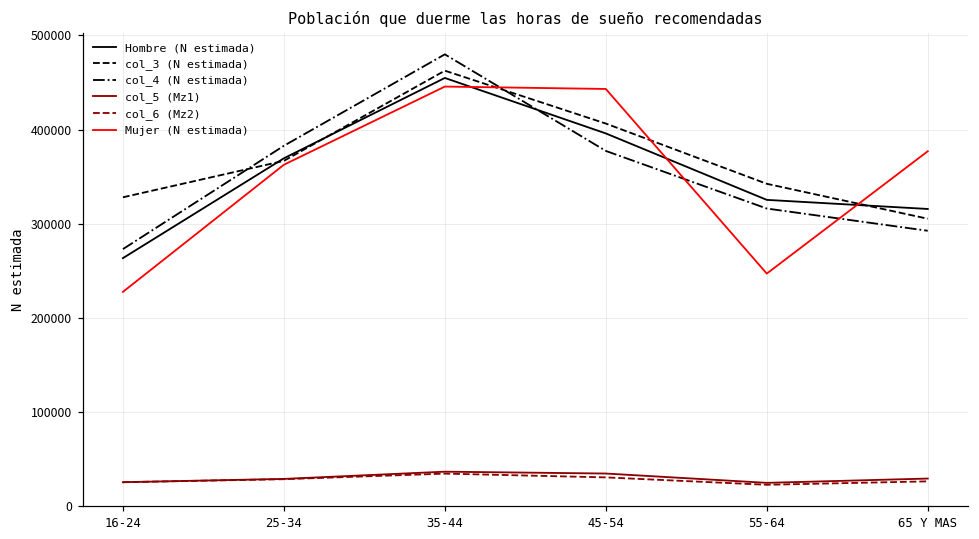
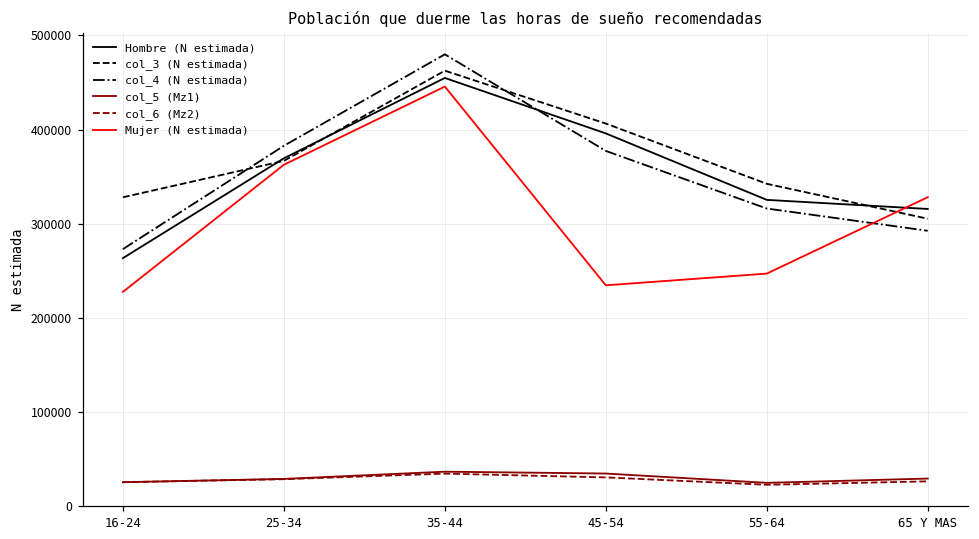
  {
    "Mujer (N estimada)": {
      "16-24": 230000,
      "25-34": 360000,
      "35-44": 450000,
-     "45-54": 440000,
+     "45-54": 230000,
      "55-64": 250000,
-     "65 Y MAS": 380000
+     "65 Y MAS": 330000
    }
  }
